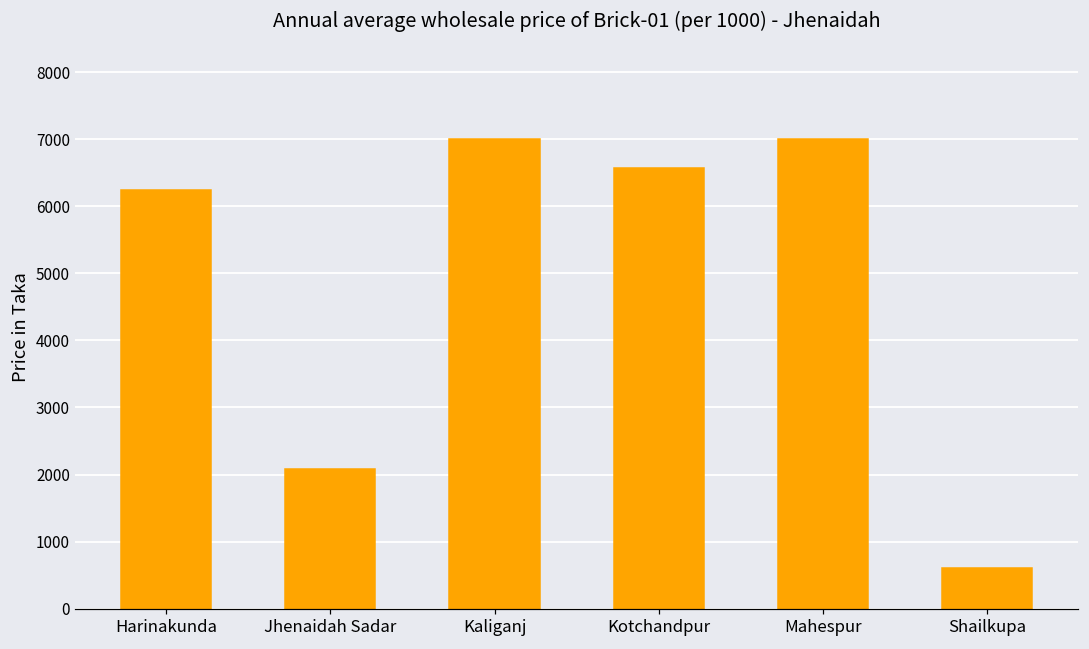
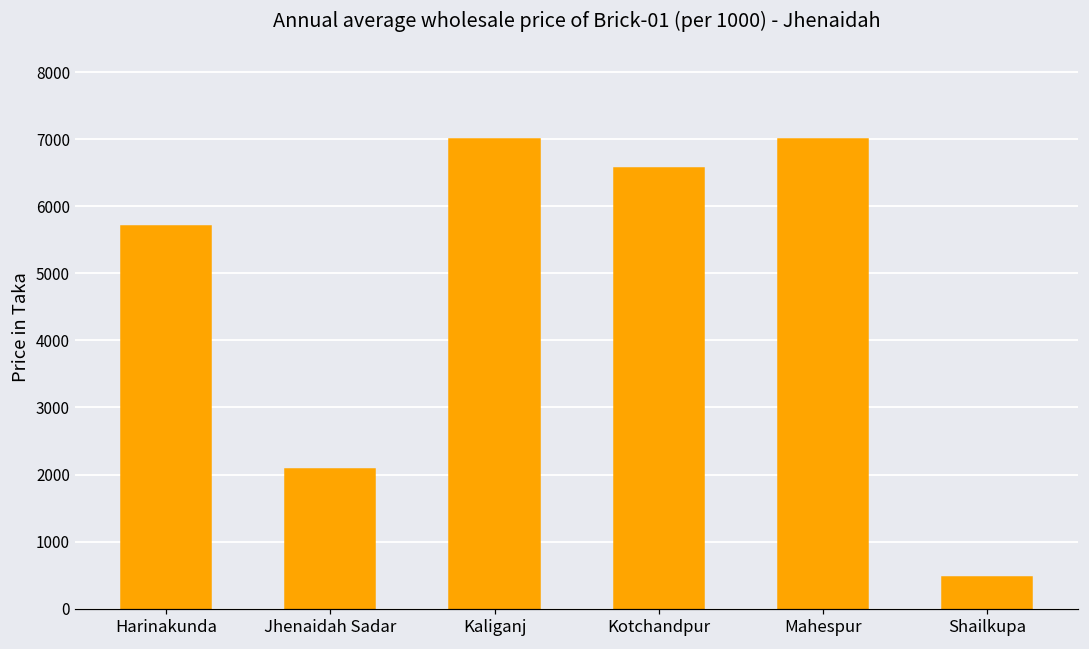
  {
-   "Harinakunda": 6300,
+   "Harinakunda": 5700,
    "Jhenaidah Sadar": 2100,
    "Kaliganj": 7000,
    "Kotchandpur": 6600,
    "Mahespur": 7000,
-   "Shailkupa": 600
+   "Shailkupa": 500
  }
